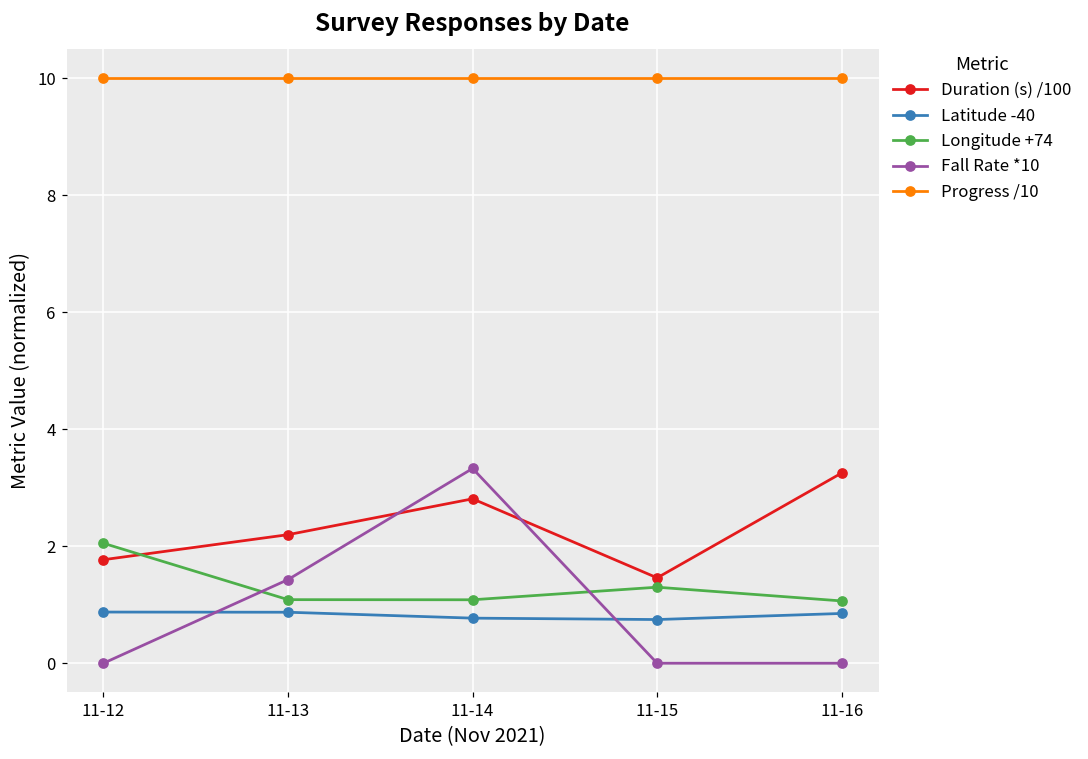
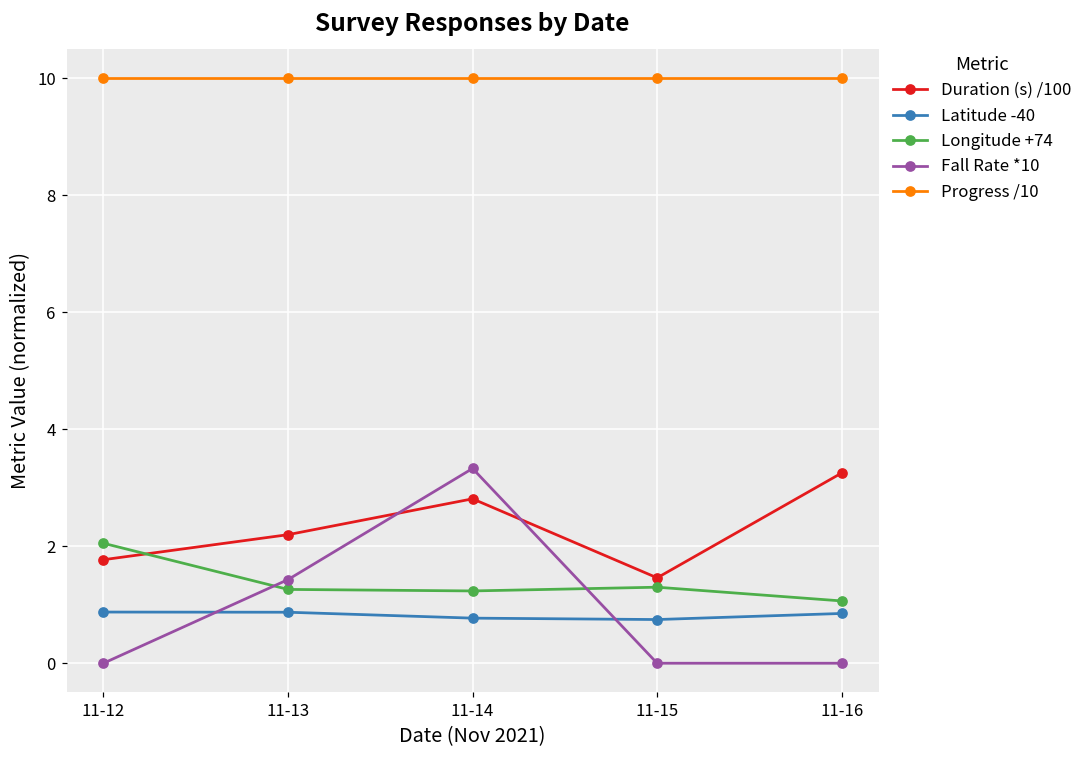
  {
    "Duration (s) /100": {
      "11-12": 1.8,
      "11-13": 2.2,
      "11-14": 2.8,
      "11-15": 1.5,
      "11-16": 3.3
    },
    "Latitude -40": {
      "11-12": 0.9,
      "11-13": 0.9,
      "11-14": 0.8,
      "11-15": 0.7,
      "11-16": 0.9
    },
    "Longitude +74": {
      "11-12": 2.1,
-     "11-13": 1.1,
-     "11-14": 1.1,
+     "11-13": 1.3,
+     "11-14": 1.2,
      "11-15": 1.3,
      "11-16": 1.1
    },
    "Fall Rate *10": {
      "11-12": 0.0,
      "11-13": 1.4,
      "11-14": 3.3,
      "11-15": 0.0,
      "11-16": 0.0
    },
    "Progress /10": {
      "11-12": 10.0,
      "11-13": 10.0,
      "11-14": 10.0,
      "11-15": 10.0,
      "11-16": 10.0
    }
  }
